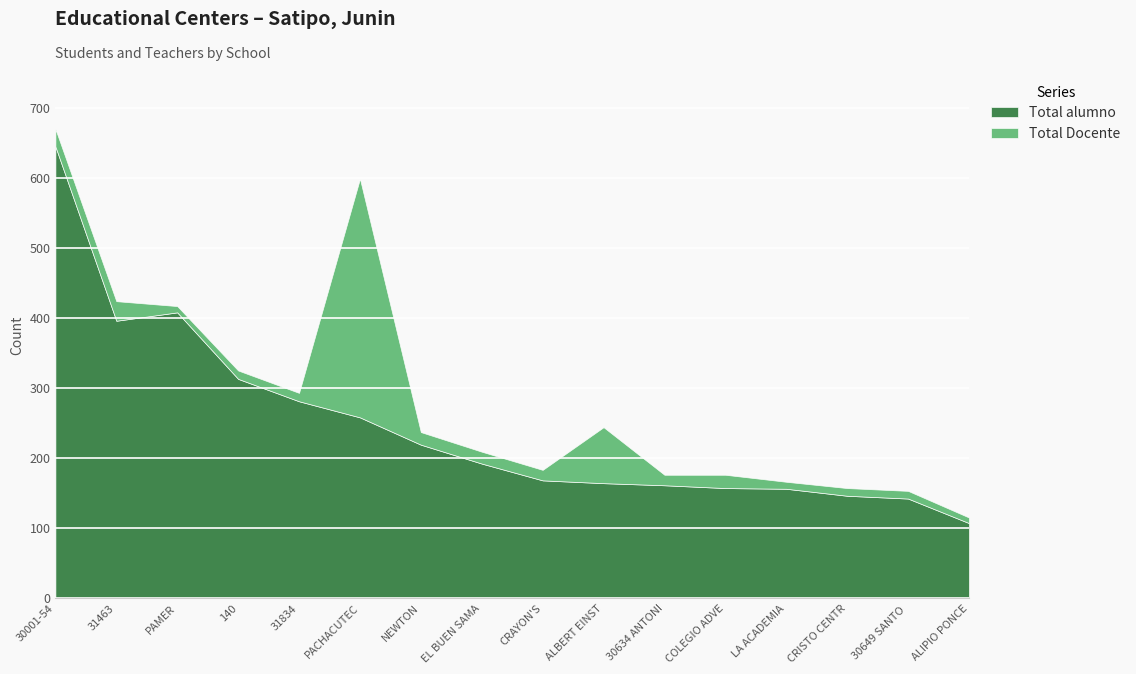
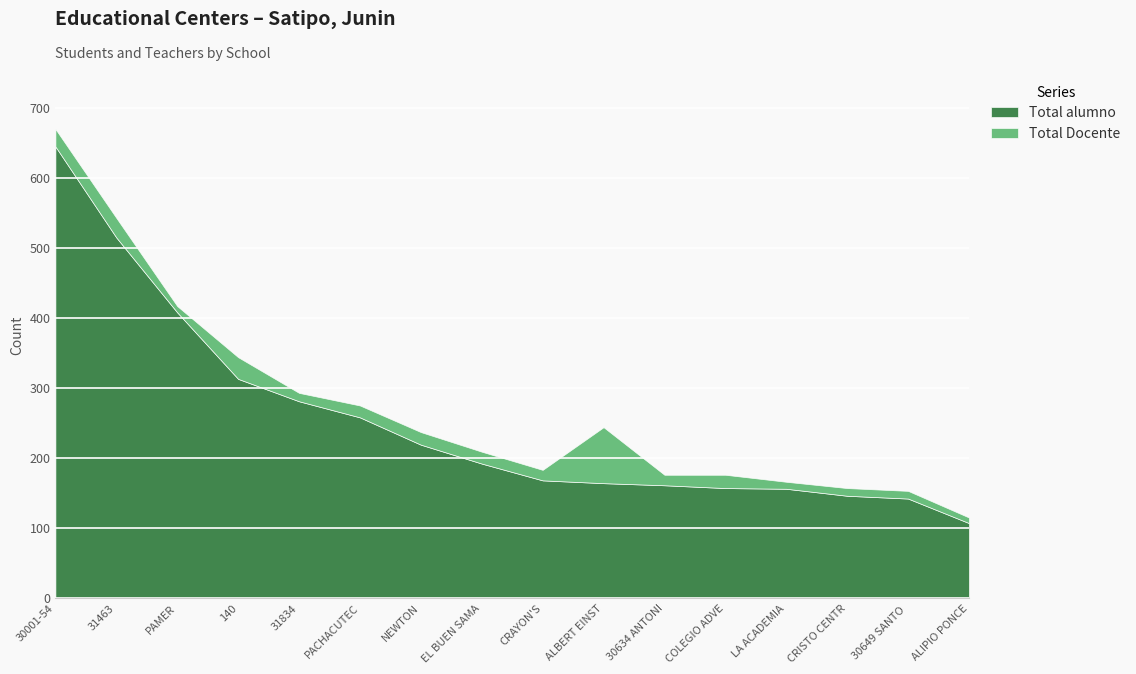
  {
    "Total alumno": {
      "30001-54": 650,
-     "31463": 400,
+     "31463": 520,
      "PAMER": 410,
      "140": 310,
      "31834": 280,
      "PACHACUTEC": 260,
      "NEWTON": 220,
      "EL BUEN SAMA": 190,
      "CRAYON'S": 170,
      "ALBERT EINST": 160,
      "30634 ANTONI": 160,
      "COLEGIO ADVE": 160,
      "LA ACADEMIA": 160,
      "CRISTO CENTR": 150,
      "30649 SANTO": 140,
      "ALIPIO PONCE": 110
    },
    "Total Docente": {
      "30001-54": 30,
      "31463": 30,
      "PAMER": 10,
-     "140": 10,
+     "140": 30,
      "31834": 10,
-     "PACHACUTEC": 340,
+     "PACHACUTEC": 20,
      "NEWTON": 20,
      "EL BUEN SAMA": 20,
      "CRAYON'S": 20,
      "ALBERT EINST": 80,
      "30634 ANTONI": 20,
      "COLEGIO ADVE": 20,
      "LA ACADEMIA": 10,
      "CRISTO CENTR": 10,
      "30649 SANTO": 10,
      "ALIPIO PONCE": 10
    }
  }
